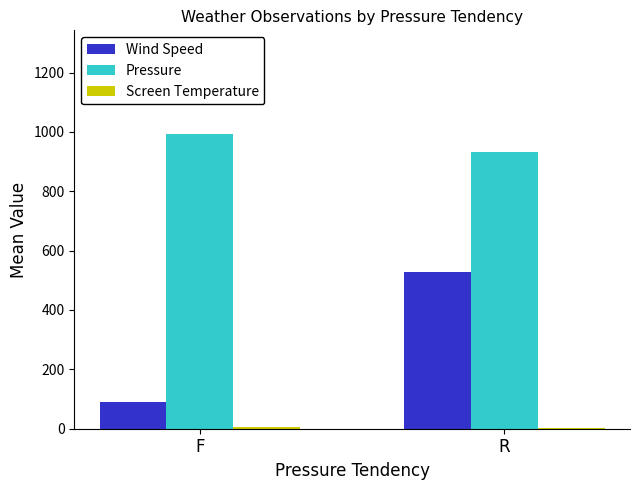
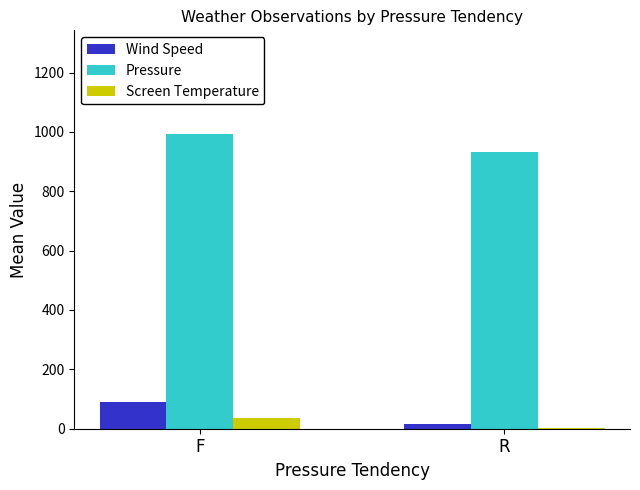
  {
    "Wind Speed": {
      "F": 90,
-     "R": 530
+     "R": 20
    },
    "Pressure": {
      "F": 990,
      "R": 930
    },
    "Screen Temperature": {
-     "F": 10
+     "F": 40
    }
  }
